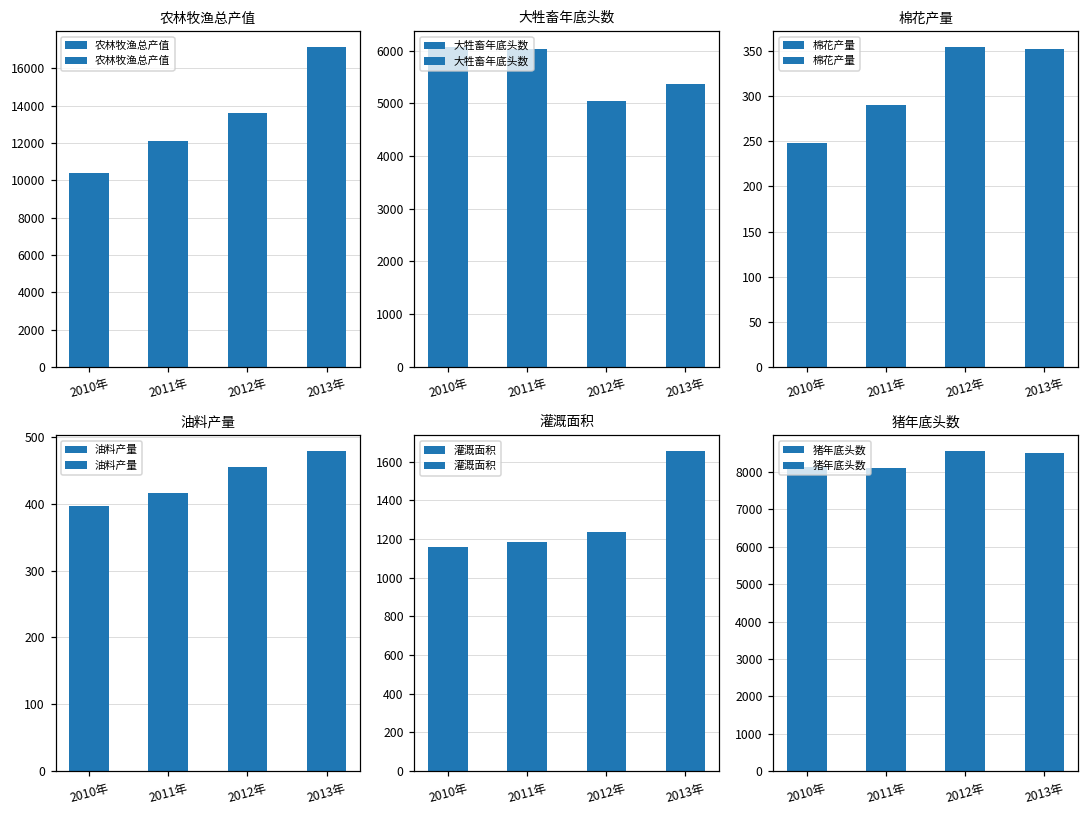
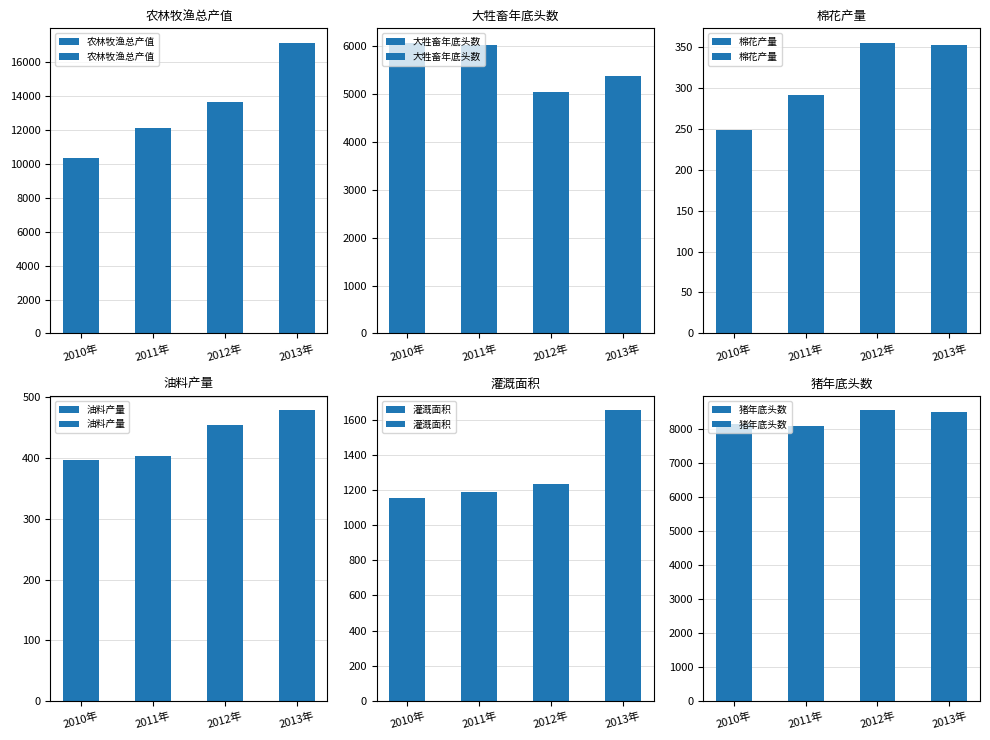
  {
    "农林牧渔总产值": {
      "2010年": 10400,
      "2011年": 12100,
      "2012年": 13600,
      "2013年": 17100
    },
    "大牲畜年底头数": {
      "2012年": 5000,
      "2013年": 5400
    },
    "棉花产量": {
      "2010年": 250,
      "2011年": 290,
      "2012年": 350,
      "2013年": 350
    },
    "油料产量": {
      "2010年": 400,
-     "2011年": 420,
+     "2011年": 400,
      "2012年": 450,
      "2013年": 480
    },
    "灌溉面积": {
      "2010年": 1160,
      "2011年": 1190,
      "2012年": 1240,
      "2013年": 1650
    },
    "猪年底头数": {
      "2011年": 8100,
      "2012年": 8600,
      "2013年": 8500
    }
  }
